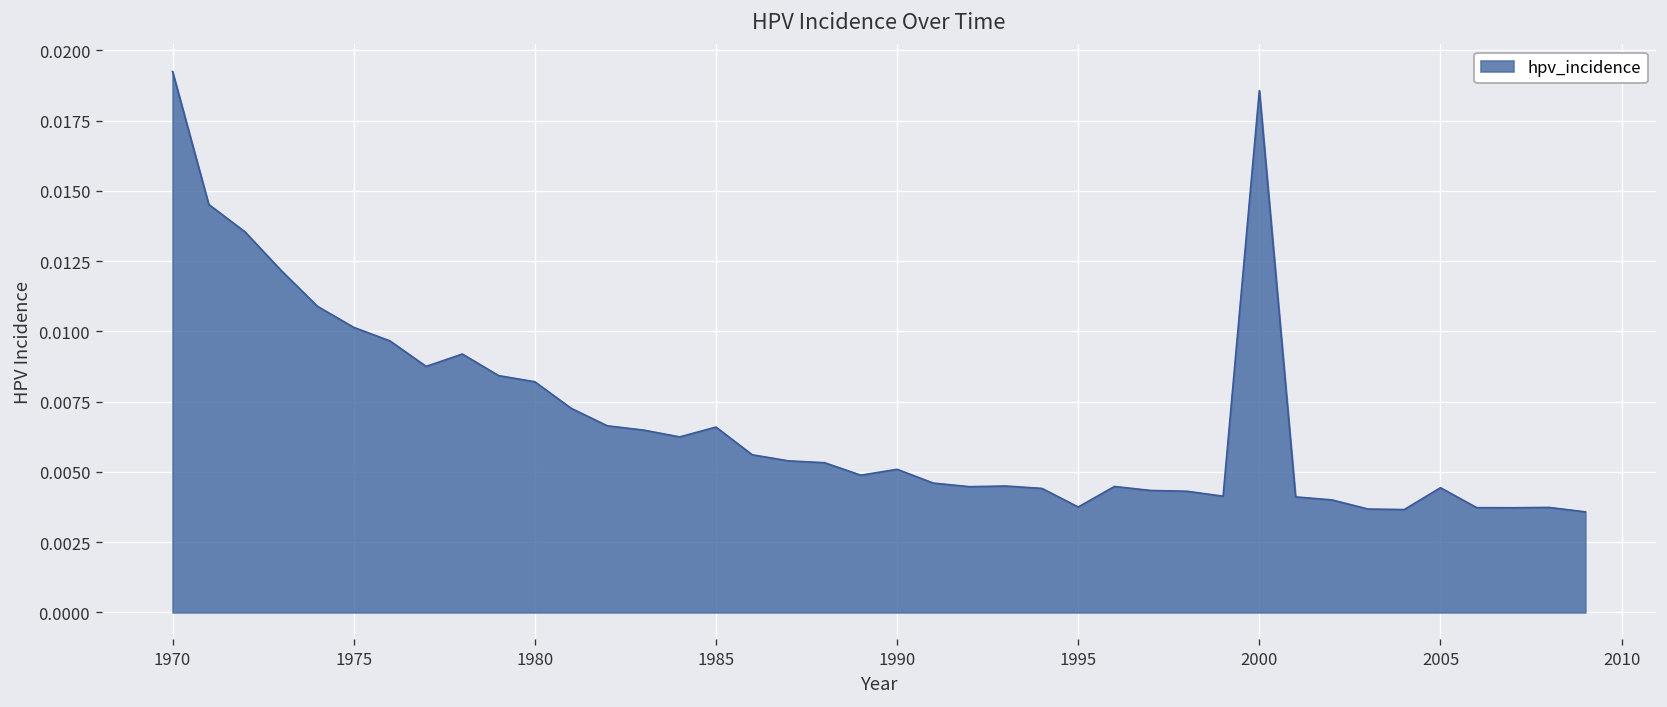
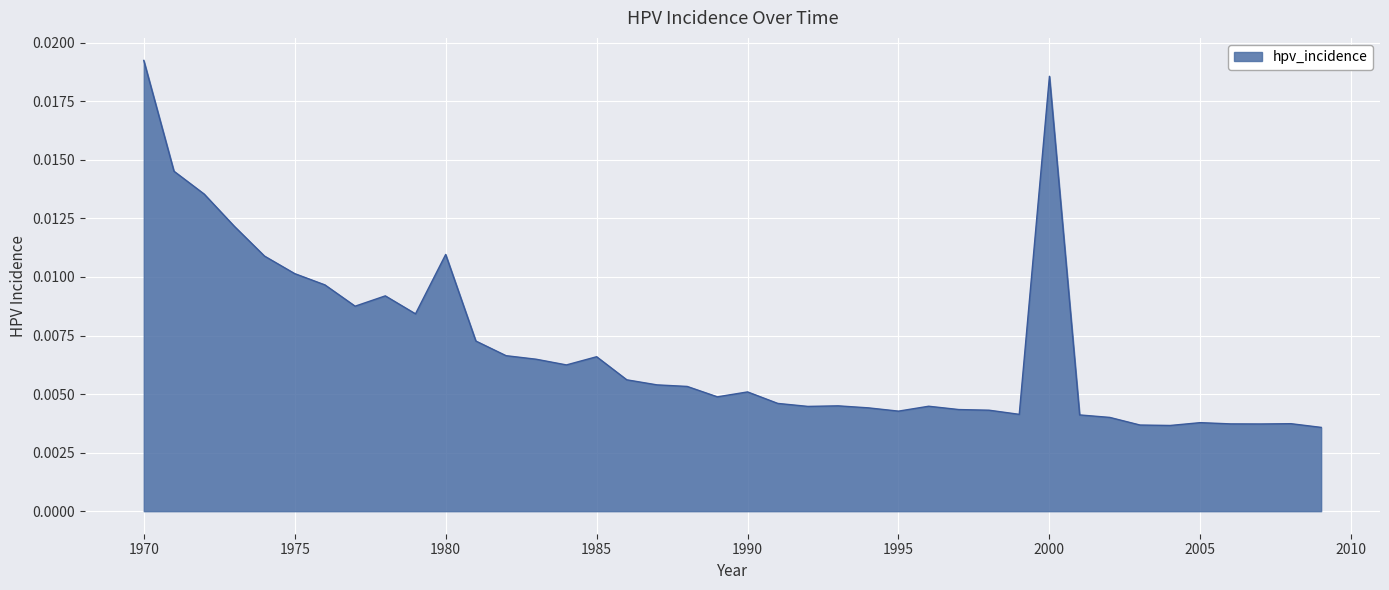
  {
    "1970": 0.0192,
    "1975": 0.0101,
-   "1980": 0.0082,
+   "1980": 0.0110,
    "1985": 0.0066,
    "1990": 0.0051,
-   "1995": 0.0038,
+   "1995": 0.0043,
    "2000": 0.0186,
-   "2005": 0.0044
+   "2005": 0.0038
  }
